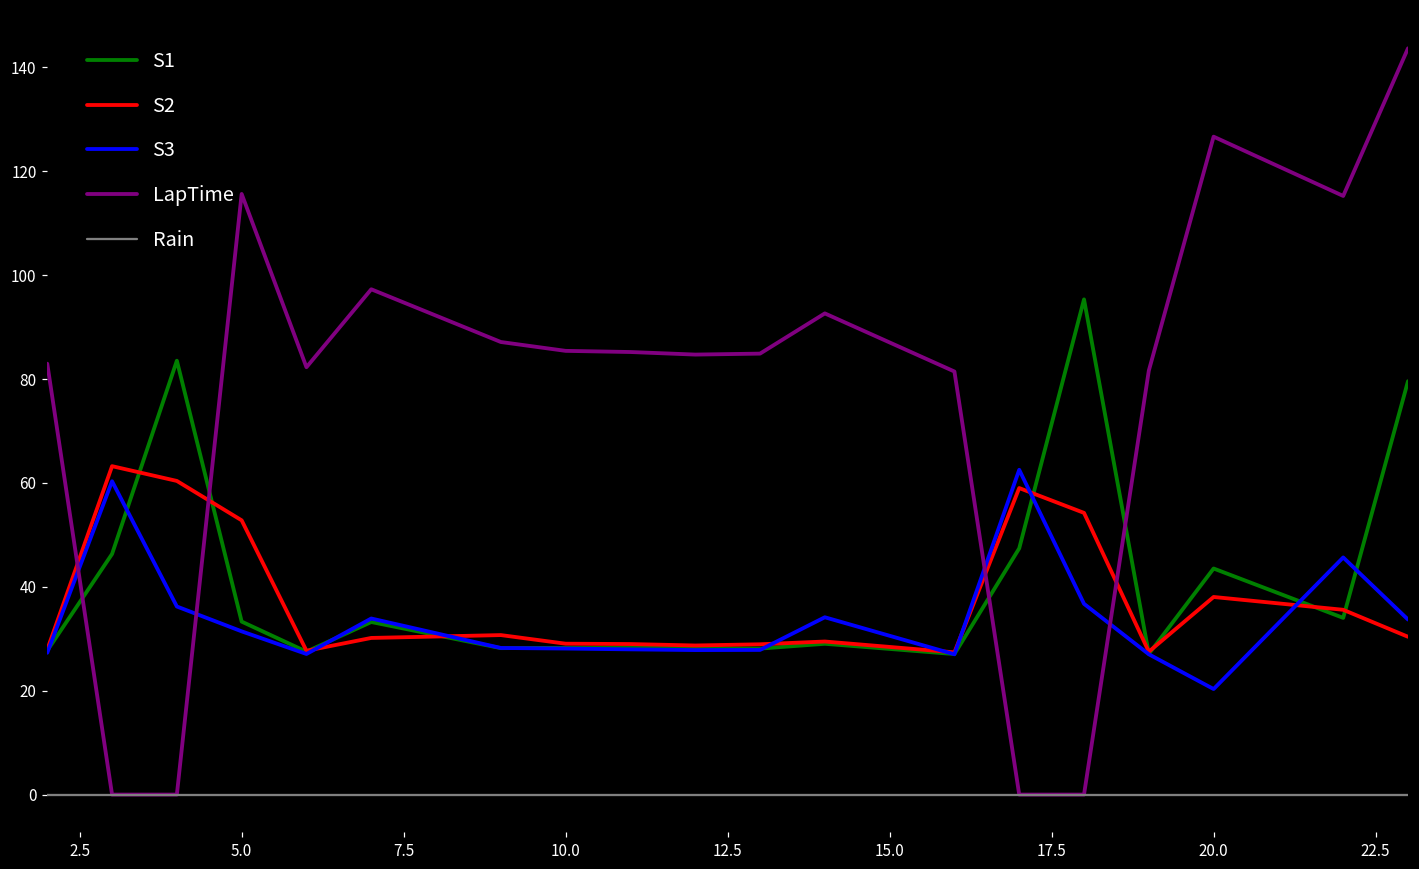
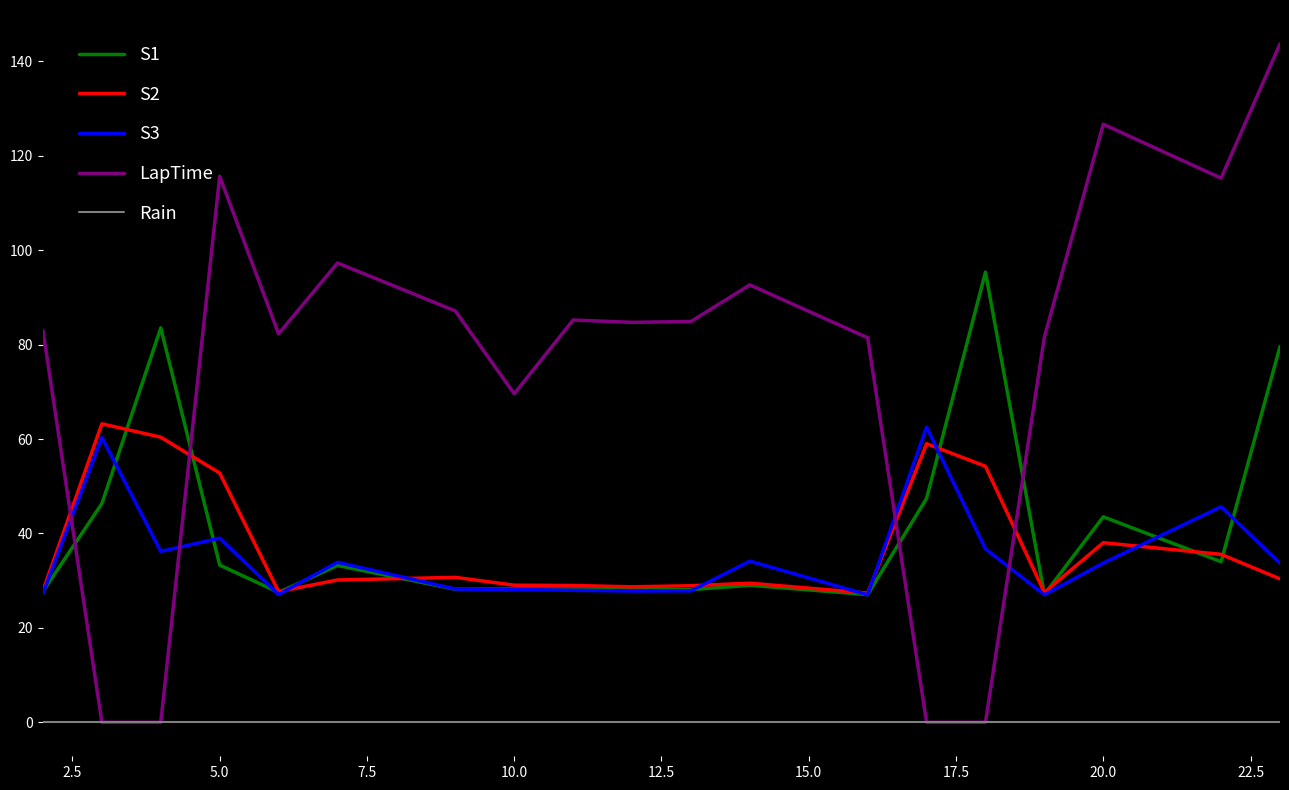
  {
    "S1": {
      "5.0": 33,
      "20.0": 44
    },
    "S2": {
      "5.0": 53,
      "10.0": 29,
      "20.0": 38
    },
    "S3": {
-     "5.0": 31,
-     "20.0": 20
+     "5.0": 39,
+     "20.0": 34
    },
    "LapTime": {
      "5.0": 116,
-     "10.0": 85,
+     "10.0": 70,
      "20.0": 127
    },
    "Rain": {
      "5.0": 0,
      "10.0": 0,
      "20.0": 0
    }
  }
